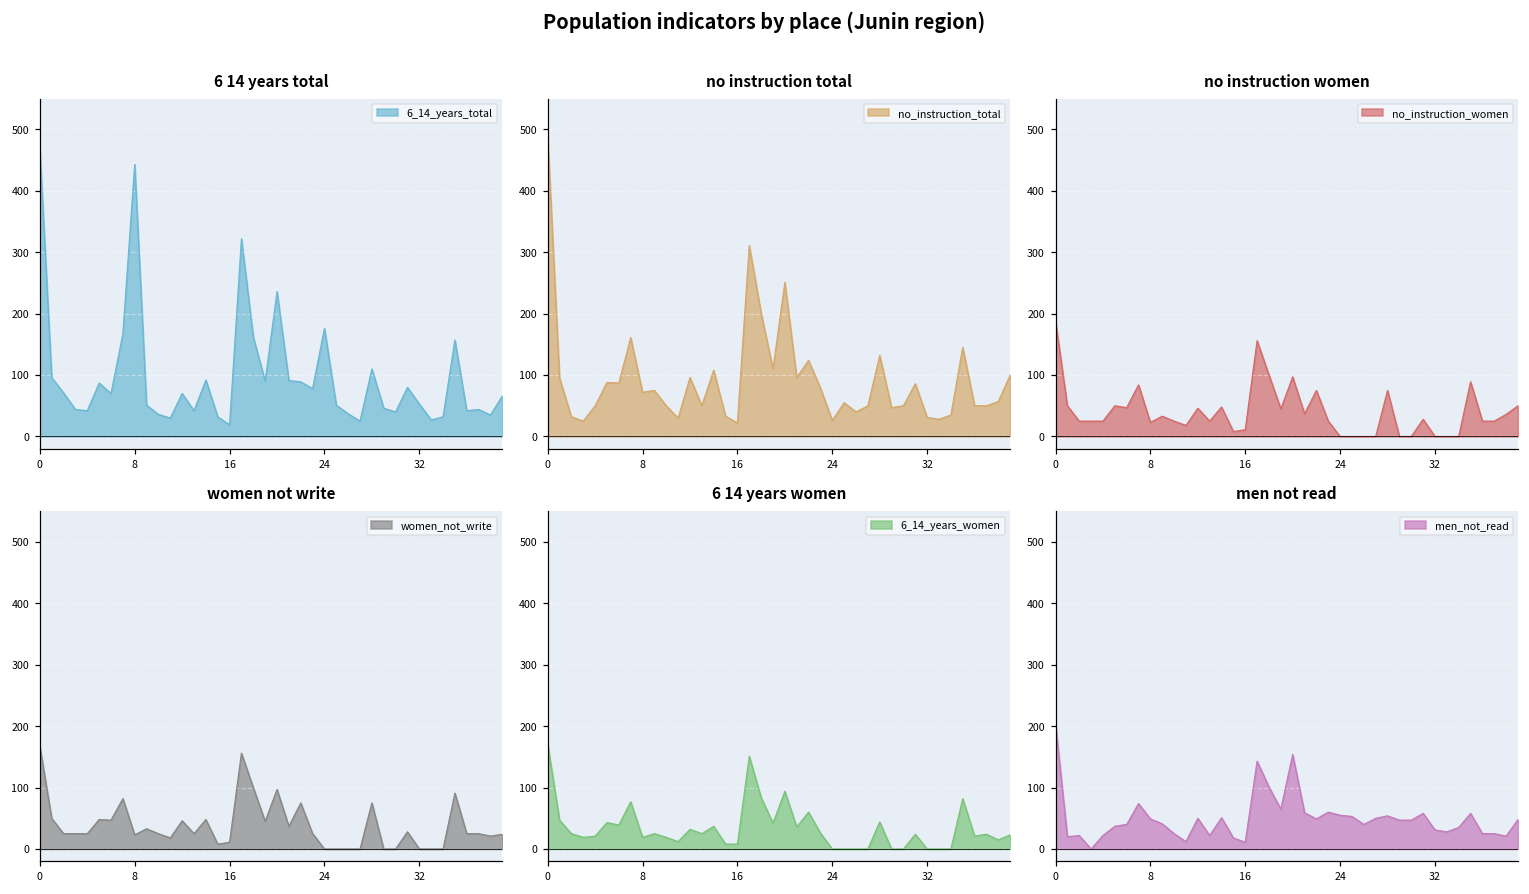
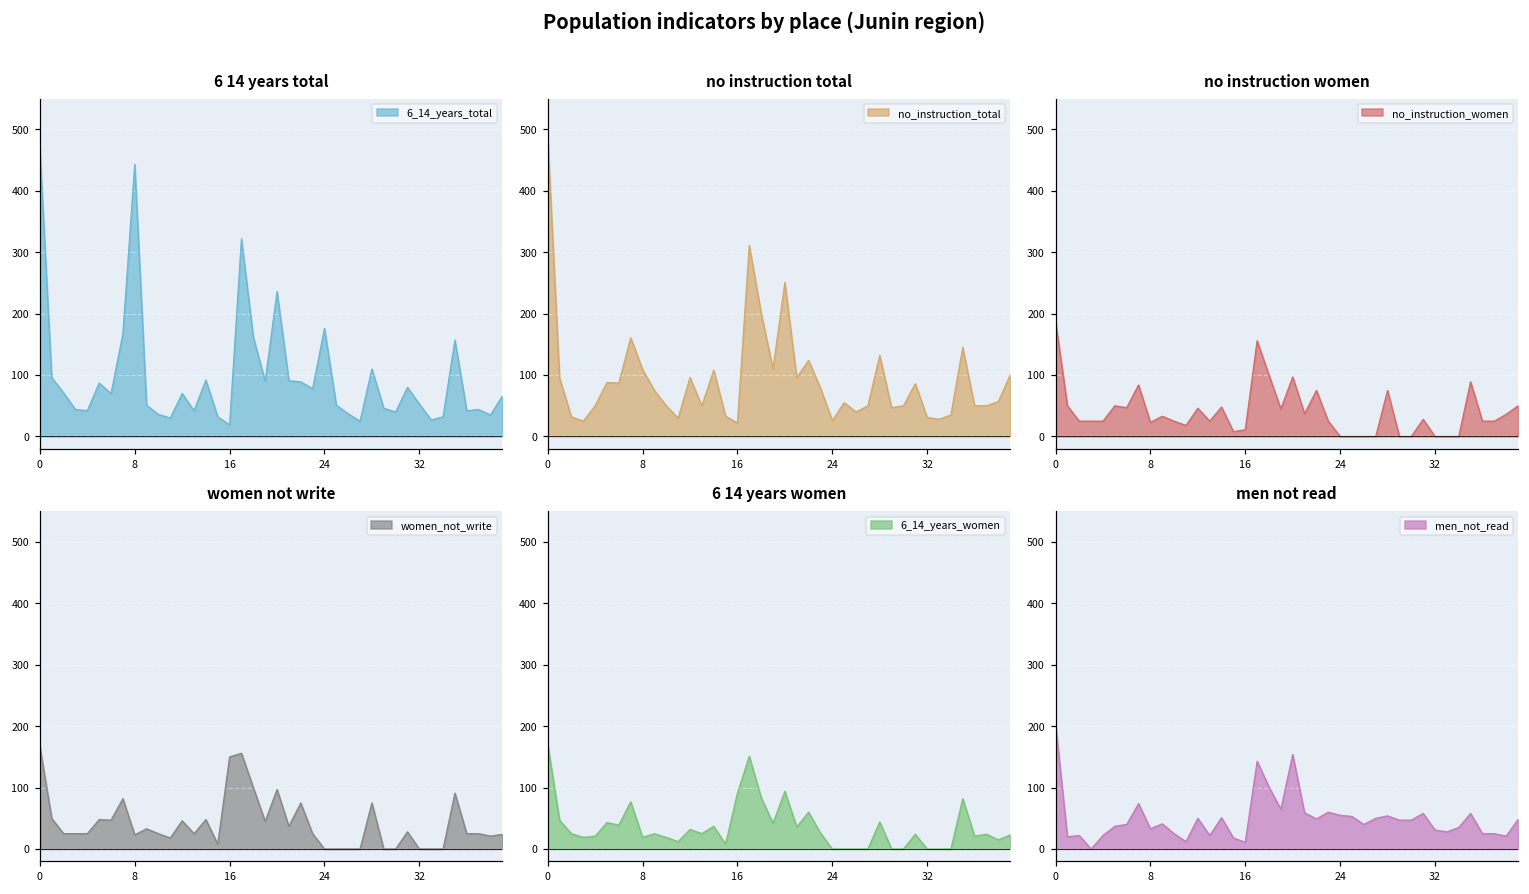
  {
    "6 14 years total": {
      "0": 470,
      "8": 440,
      "16": 20,
      "24": 180,
      "32": 50
    },
    "no instruction total": {
      "0": 490,
-     "8": 70,
+     "8": 110,
      "16": 20,
      "24": 30,
      "32": 30
    },
    "no instruction women": {
      "0": 190,
      "8": 20,
      "16": 10,
      "24": 0,
      "32": 0
    },
    "women not write": {
      "0": 170,
      "8": 20,
-     "16": 10,
+     "16": 150,
      "24": 0,
      "32": 0
    },
    "6 14 years women": {
      "0": 170,
      "8": 20,
-     "16": 10,
+     "16": 90,
      "24": 0,
      "32": 0
    },
    "men not read": {
      "0": 200,
-     "8": 50,
+     "8": 30,
      "16": 10,
      "24": 60,
      "32": 30
    }
  }
